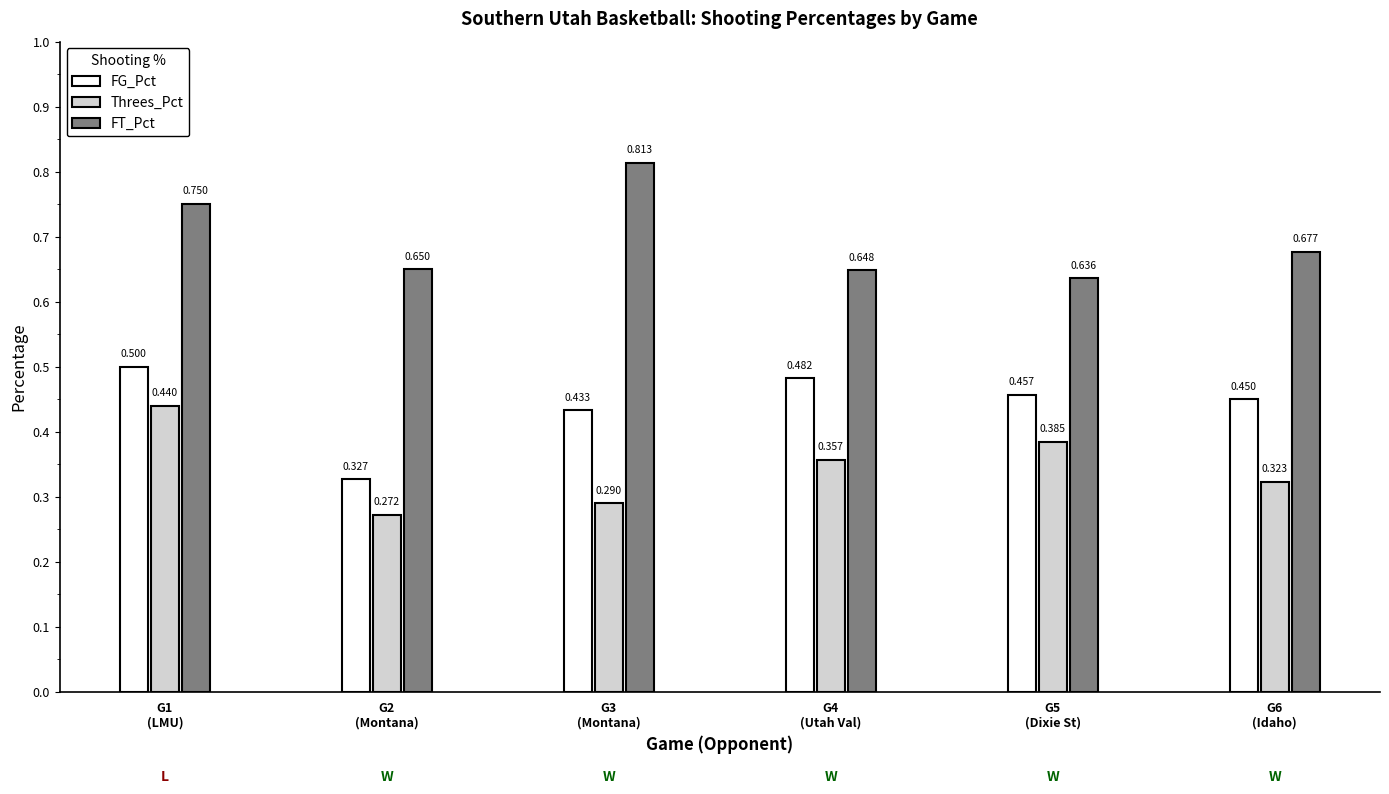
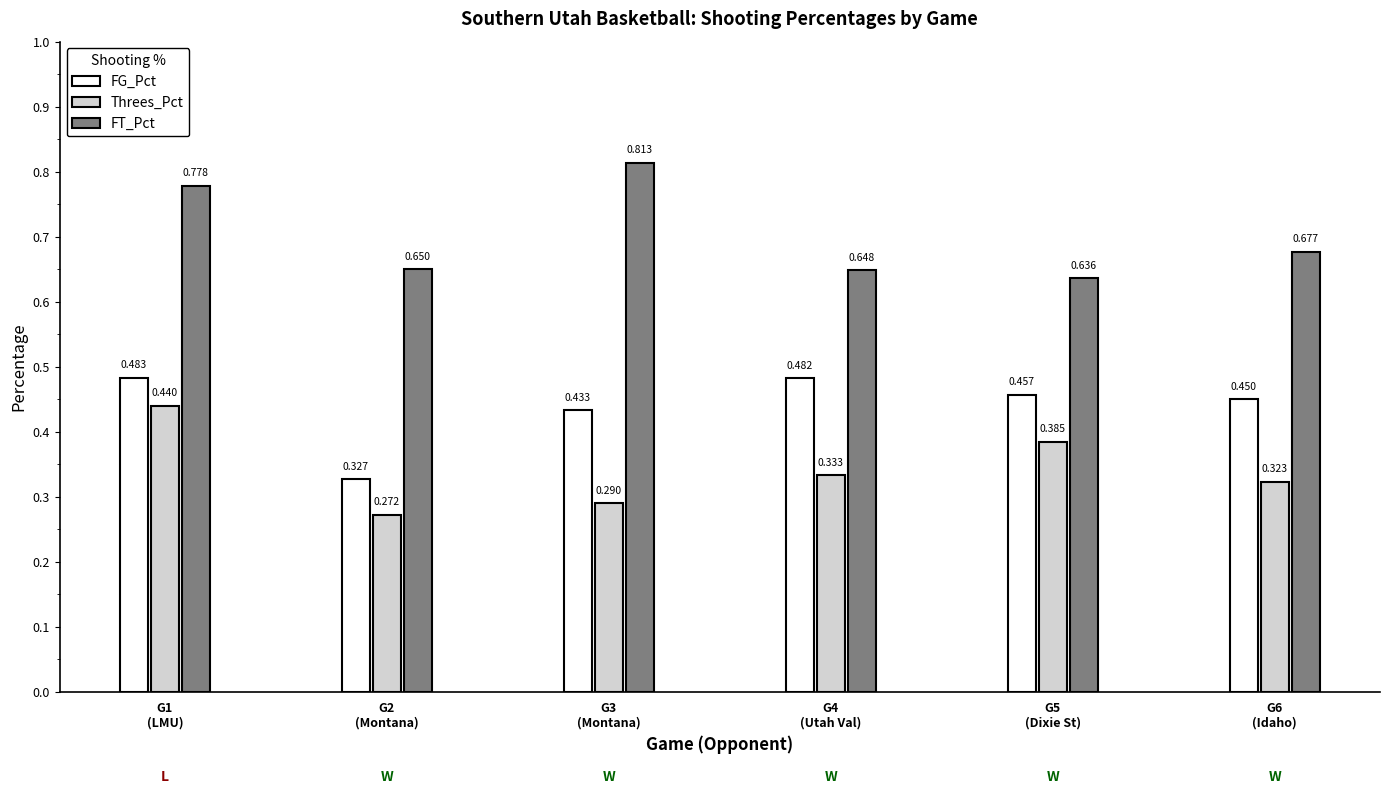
  {
    "FG_Pct": {
-     "G1 (LMU)": 0.500,
+     "G1 (LMU)": 0.483,
      "G2 (Montana)": 0.327,
      "G3 (Montana)": 0.433,
      "G4 (Utah Val)": 0.482,
      "G5 (Dixie St)": 0.457,
      "G6 (Idaho)": 0.450
    },
    "Threes_Pct": {
      "G1 (LMU)": 0.440,
      "G2 (Montana)": 0.272,
      "G3 (Montana)": 0.290,
-     "G4 (Utah Val)": 0.357,
+     "G4 (Utah Val)": 0.333,
      "G5 (Dixie St)": 0.385,
      "G6 (Idaho)": 0.323
    },
    "FT_Pct": {
-     "G1 (LMU)": 0.750,
+     "G1 (LMU)": 0.778,
      "G2 (Montana)": 0.650,
      "G3 (Montana)": 0.813,
      "G4 (Utah Val)": 0.648,
      "G5 (Dixie St)": 0.636,
      "G6 (Idaho)": 0.677
    }
  }
